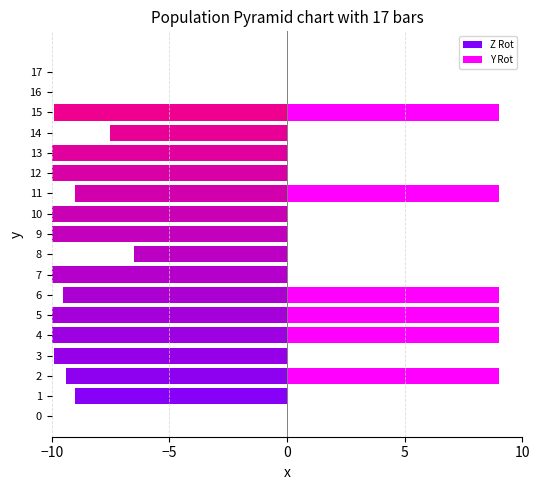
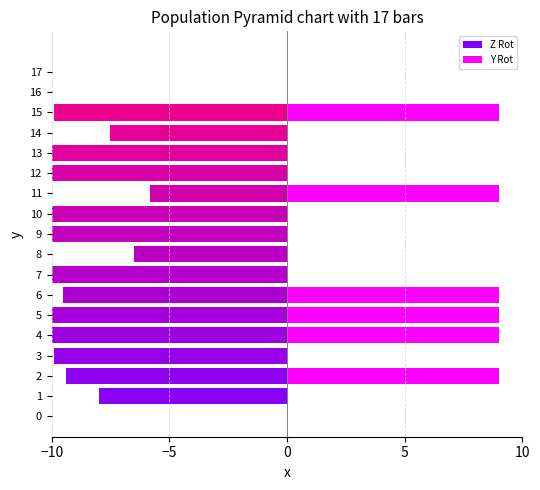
  {
    "Z Rot": {
      "17": 0.0,
      "16": 0.0,
      "15": -9.9,
      "14": -7.5,
-     "11": -9.0,
+     "11": -5.8,
      "8": -6.5,
      "6": -9.5,
      "3": -9.9,
      "2": -9.4,
-     "1": -9.0,
+     "1": -8.0,
      "0": 0.0
    },
    "Y Rot": {
      "17": 0.0,
      "16": 0.0,
      "15": 9.0,
      "14": 0.0,
      "13": 0.0,
      "12": 0.0,
      "11": 9.0,
      "10": 0.0,
      "9": 0.0,
      "8": 0.0,
      "7": 0.0,
      "6": 9.0,
      "5": 9.0,
      "4": 9.0,
      "3": 0.0,
      "2": 9.0,
      "1": 0.0,
      "0": 0.0
    }
  }
